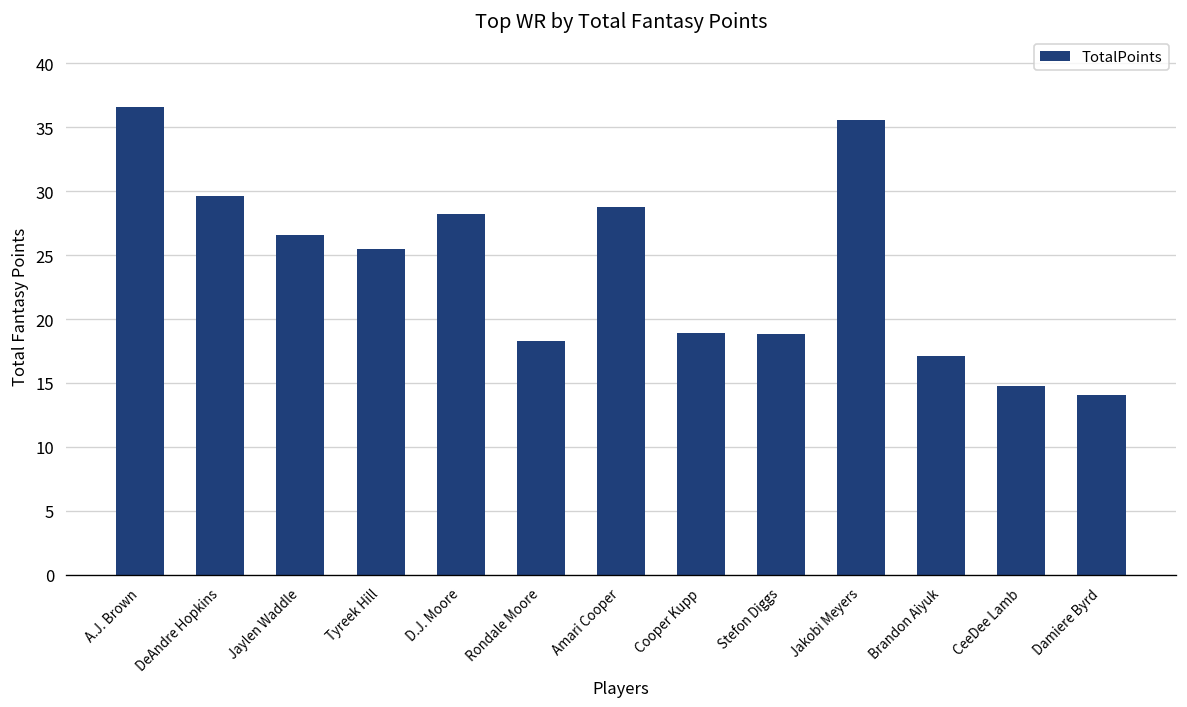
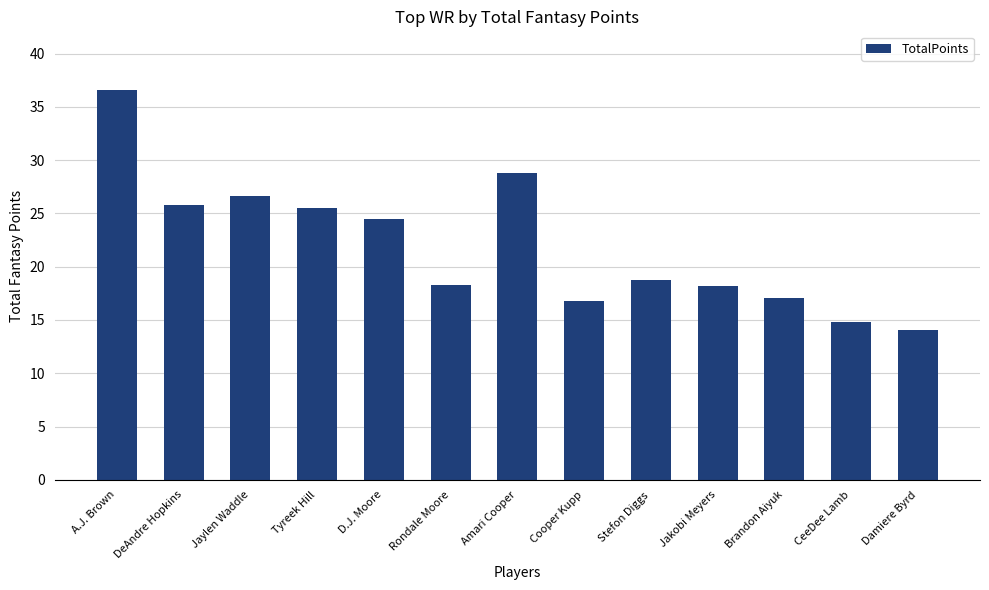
  {
    "A.J. Brown": 36.6,
-   "DeAndre Hopkins": 29.6,
+   "DeAndre Hopkins": 25.8,
    "Jaylen Waddle": 26.6,
    "Tyreek Hill": 25.5,
-   "D.J. Moore": 28.2,
+   "D.J. Moore": 24.5,
    "Rondale Moore": 18.3,
    "Amari Cooper": 28.8,
-   "Cooper Kupp": 18.9,
+   "Cooper Kupp": 16.8,
    "Stefon Diggs": 18.8,
-   "Jakobi Meyers": 35.6,
+   "Jakobi Meyers": 18.2,
    "Brandon Aiyuk": 17.1,
    "CeeDee Lamb": 14.8,
    "Damiere Byrd": 14.1
  }
